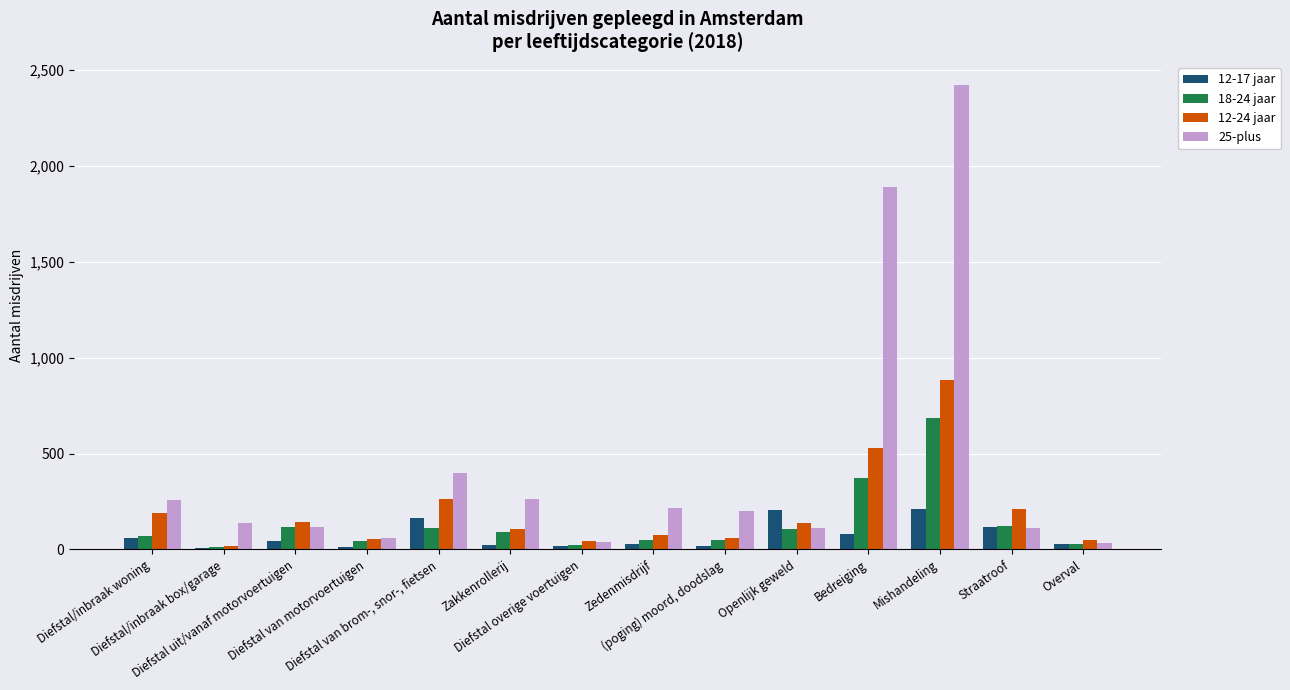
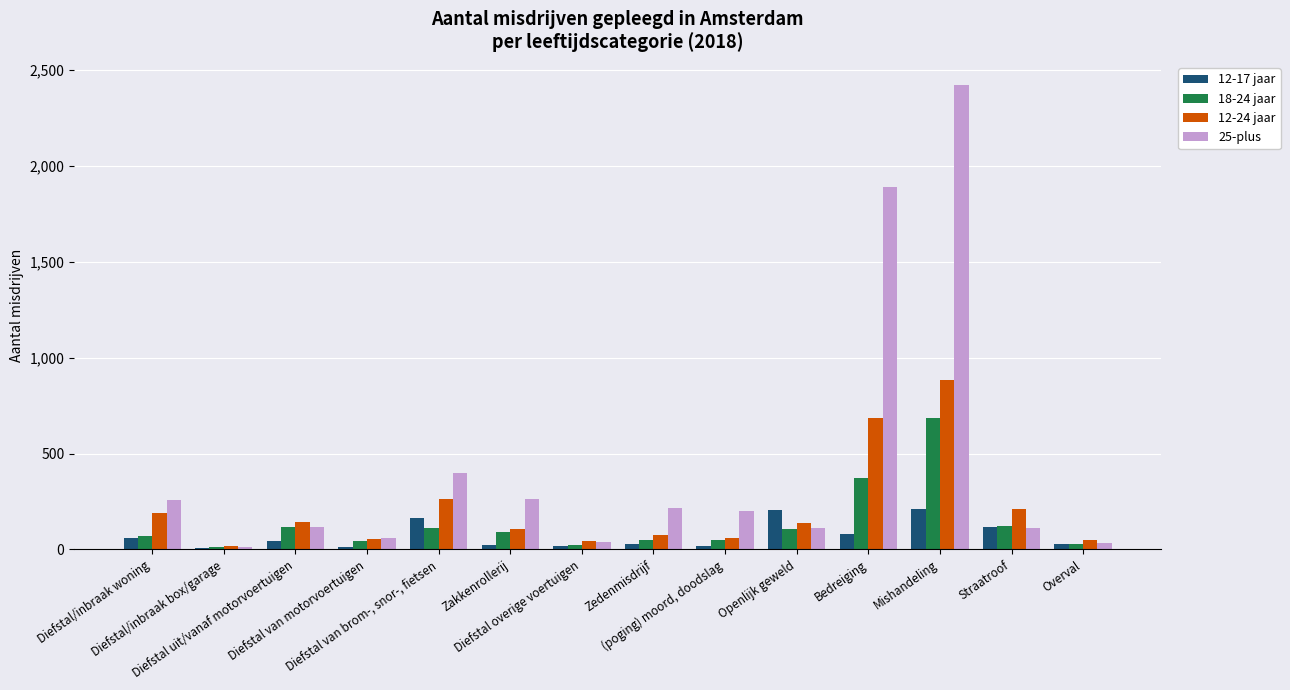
  {
    "12-17 jaar": {
      "Diefstal/inbraak woning": "60",
      "Diefstal uit/vanaf motorvoertuigen": "50",
      "Diefstal van motorvoertuigen": "10",
      "Diefstal van brom-, snor-, fietsen": "170",
      "Zakkenrollerij": "20",
      "Diefstal overige voertuigen": "20",
      "Zedenmisdrijf": "30",
      "(poging) moord, doodslag": "20",
      "Openlijk geweld": "210",
      "Bedreiging": "80",
      "Mishandeling": "210",
      "Straatroof": "120",
      "Overval": "30"
    },
    "18-24 jaar": {
      "Diefstal/inbraak woning": "70",
      "Diefstal/inbraak box/garage": "10",
      "Diefstal uit/vanaf motorvoertuigen": "120",
      "Diefstal van motorvoertuigen": "50",
      "Diefstal van brom-, snor-, fietsen": "110",
      "Zakkenrollerij": "90",
      "Diefstal overige voertuigen": "30",
      "Zedenmisdrijf": "50",
      "(poging) moord, doodslag": "50",
      "Openlijk geweld": "110",
      "Bedreiging": "380",
      "Mishandeling": "690",
      "Straatroof": "120",
      "Overval": "30"
    },
    "12-24 jaar": {
      "Diefstal/inbraak woning": "190",
      "Diefstal/inbraak box/garage": "20",
      "Diefstal uit/vanaf motorvoertuigen": "140",
      "Diefstal van motorvoertuigen": "50",
      "Diefstal van brom-, snor-, fietsen": "270",
      "Zakkenrollerij": "110",
      "Diefstal overige voertuigen": "40",
      "Zedenmisdrijf": "80",
      "(poging) moord, doodslag": "60",
      "Openlijk geweld": "140",
-     "Bedreiging": "530",
+     "Bedreiging": "690",
      "Mishandeling": "880",
      "Straatroof": "210",
      "Overval": "50"
    },
    "25-plus": {
      "Diefstal/inbraak woning": "260",
-     "Diefstal/inbraak box/garage": "140",
+     "Diefstal/inbraak box/garage": "20",
      "Diefstal uit/vanaf motorvoertuigen": "120",
      "Diefstal van motorvoertuigen": "60",
      "Diefstal van brom-, snor-, fietsen": "400",
      "Zakkenrollerij": "260",
      "Diefstal overige voertuigen": "40",
      "Zedenmisdrijf": "220",
      "(poging) moord, doodslag": "200",
      "Openlijk geweld": "110",
      "Bedreiging": "1,890",
      "Mishandeling": "2,420",
      "Straatroof": "110",
      "Overval": "30"
    }
  }
